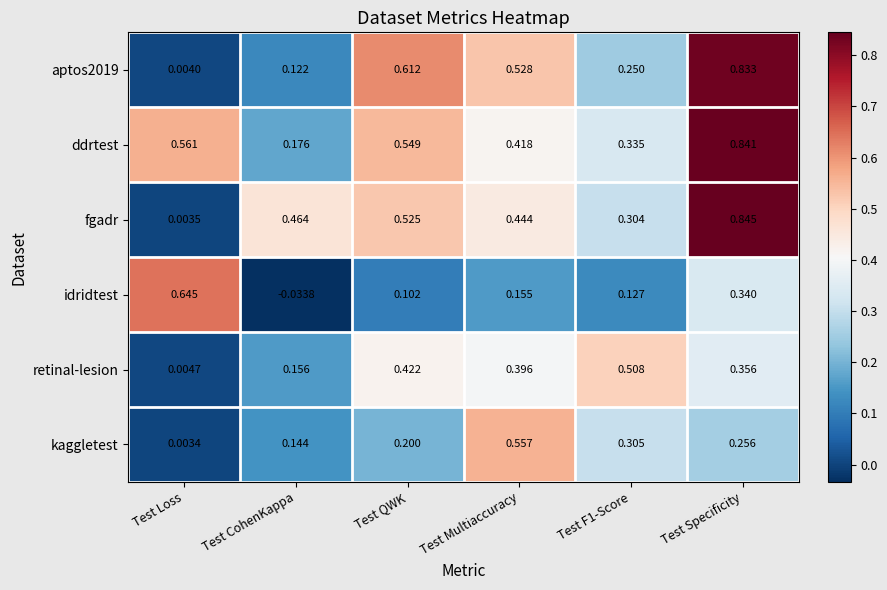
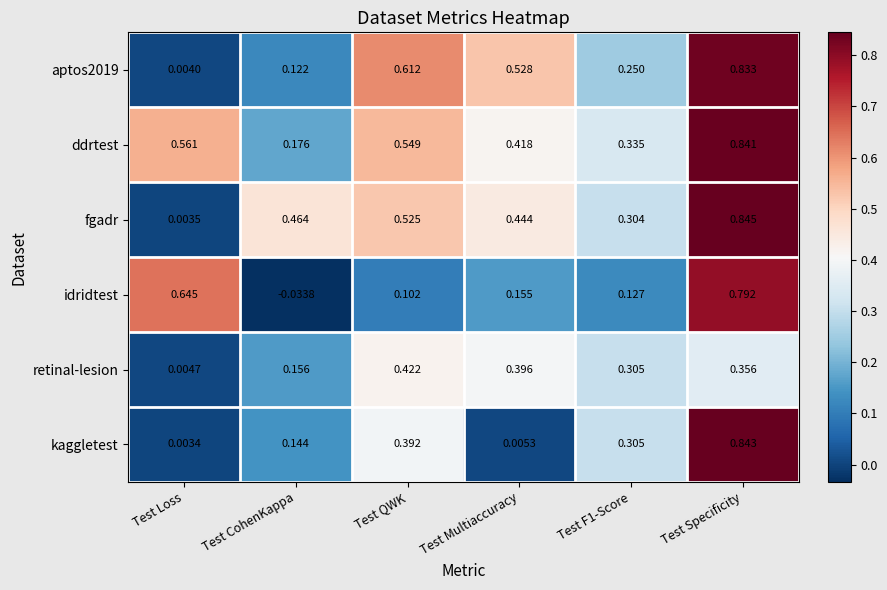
  {
    "aptos2019": {
      "Test Loss": 0.0040,
      "Test CohenKappa": 0.122,
      "Test QWK": 0.612,
      "Test Multiaccuracy": 0.528,
      "Test F1-Score": 0.250,
      "Test Specificity": 0.833
    },
    "ddrtest": {
      "Test Loss": 0.561,
      "Test CohenKappa": 0.176,
      "Test QWK": 0.549,
      "Test Multiaccuracy": 0.418,
      "Test F1-Score": 0.335,
      "Test Specificity": 0.841
    },
    "fgadr": {
      "Test Loss": 0.0035,
      "Test CohenKappa": 0.464,
      "Test QWK": 0.525,
      "Test Multiaccuracy": 0.444,
      "Test F1-Score": 0.304,
      "Test Specificity": 0.845
    },
    "idridtest": {
      "Test Loss": 0.645,
      "Test CohenKappa": -0.0338,
      "Test QWK": 0.102,
      "Test Multiaccuracy": 0.155,
      "Test F1-Score": 0.127,
-     "Test Specificity": 0.340
+     "Test Specificity": 0.792
    },
    "retinal-lesion": {
      "Test Loss": 0.0047,
      "Test CohenKappa": 0.156,
      "Test QWK": 0.422,
      "Test Multiaccuracy": 0.396,
-     "Test F1-Score": 0.508,
+     "Test F1-Score": 0.305,
      "Test Specificity": 0.356
    },
    "kaggletest": {
      "Test Loss": 0.0034,
      "Test CohenKappa": 0.144,
-     "Test QWK": 0.200,
-     "Test Multiaccuracy": 0.557,
+     "Test QWK": 0.392,
+     "Test Multiaccuracy": 0.0053,
      "Test F1-Score": 0.305,
-     "Test Specificity": 0.256
+     "Test Specificity": 0.843
    }
  }
